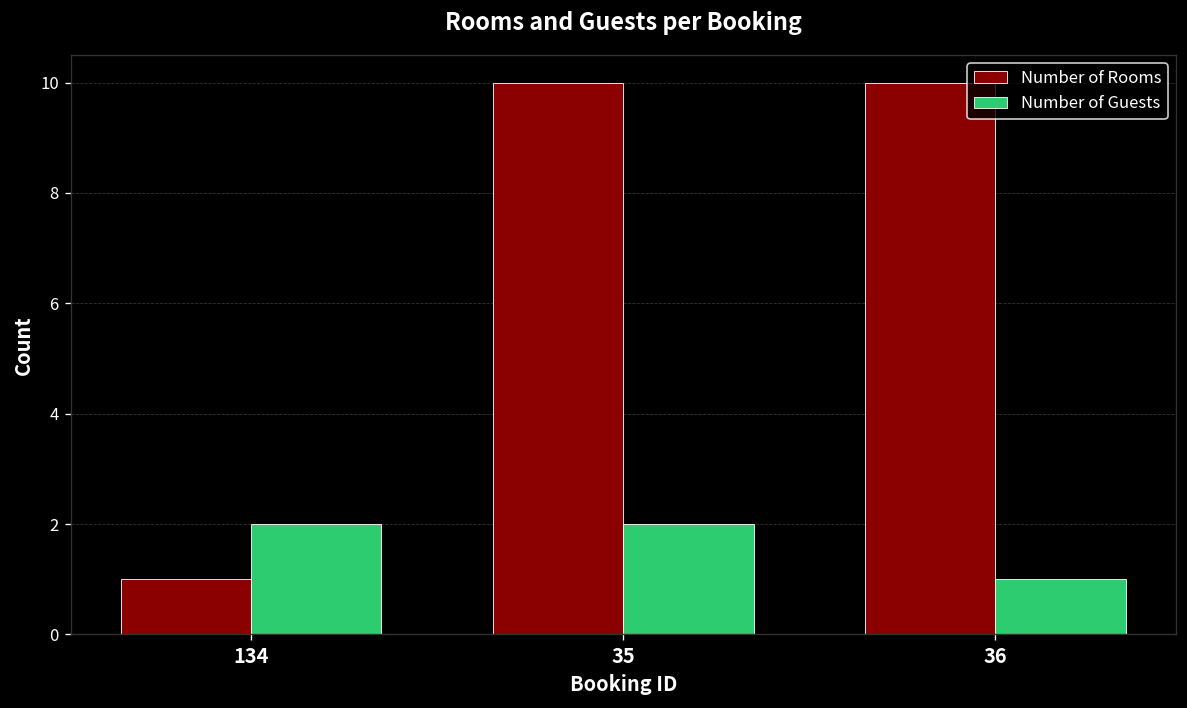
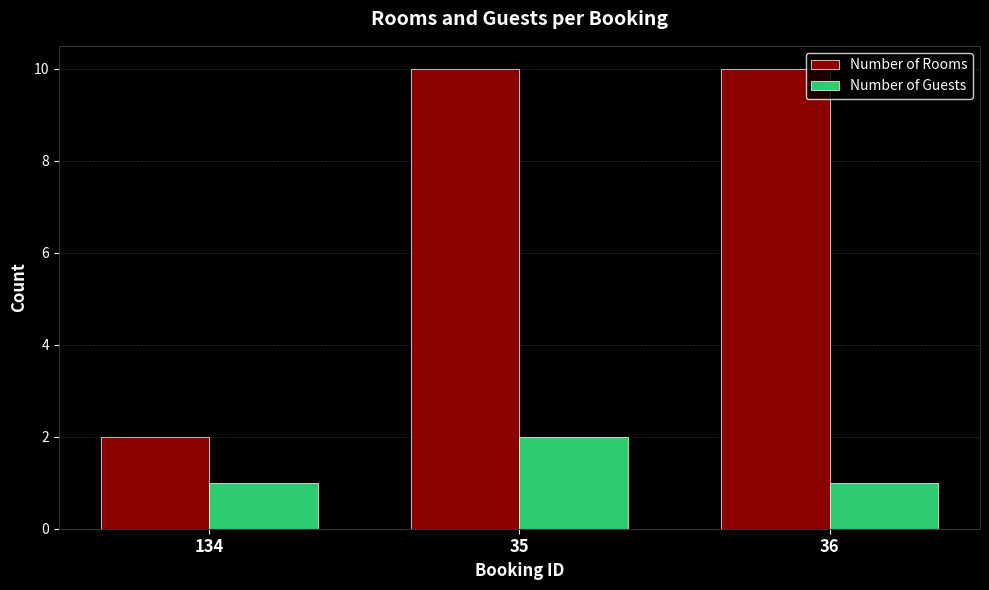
  {
    "Number of Rooms": {
-     "134": 1,
+     "134": 2,
      "35": 10,
      "36": 10
    },
    "Number of Guests": {
-     "134": 2,
+     "134": 1,
      "35": 2,
      "36": 1
    }
  }
